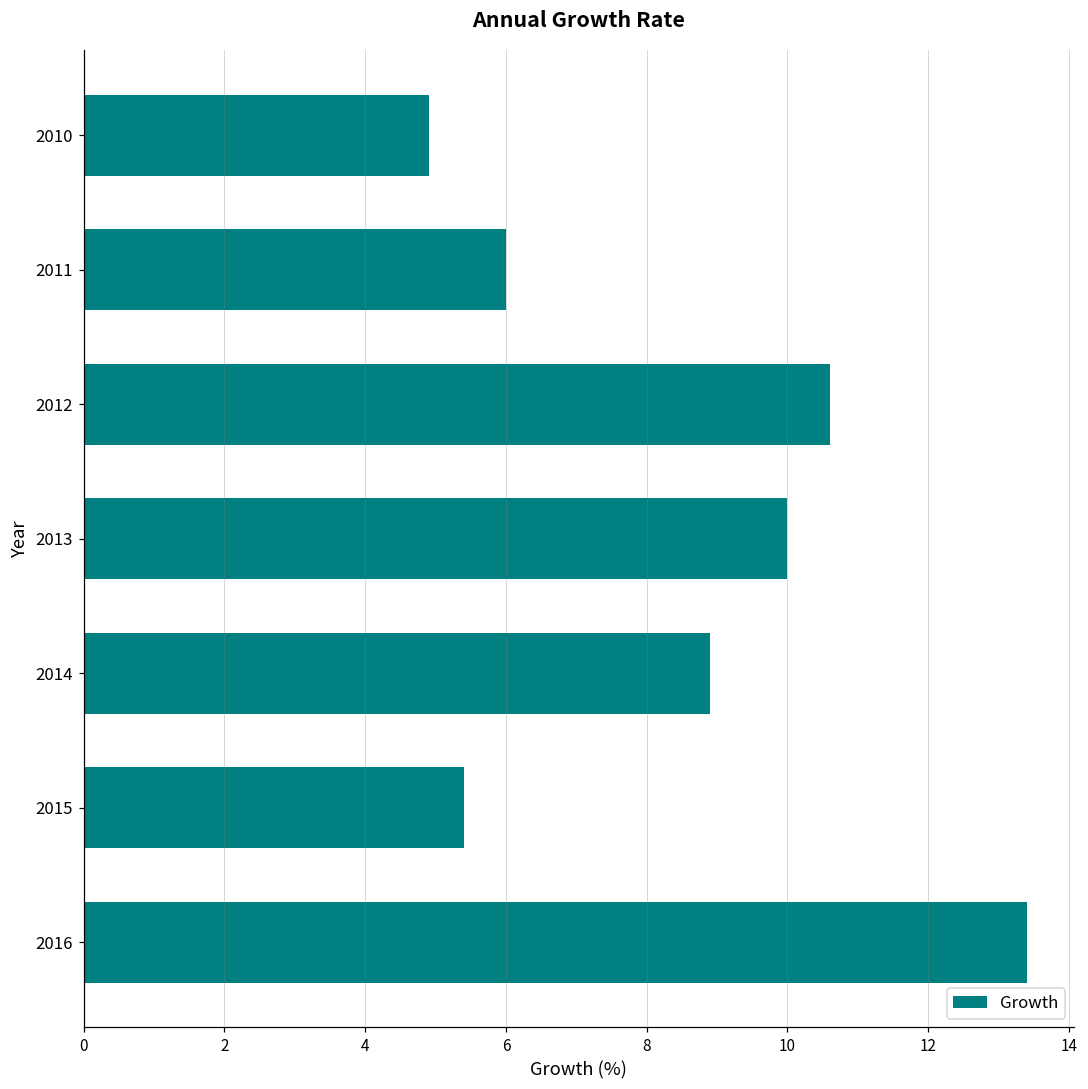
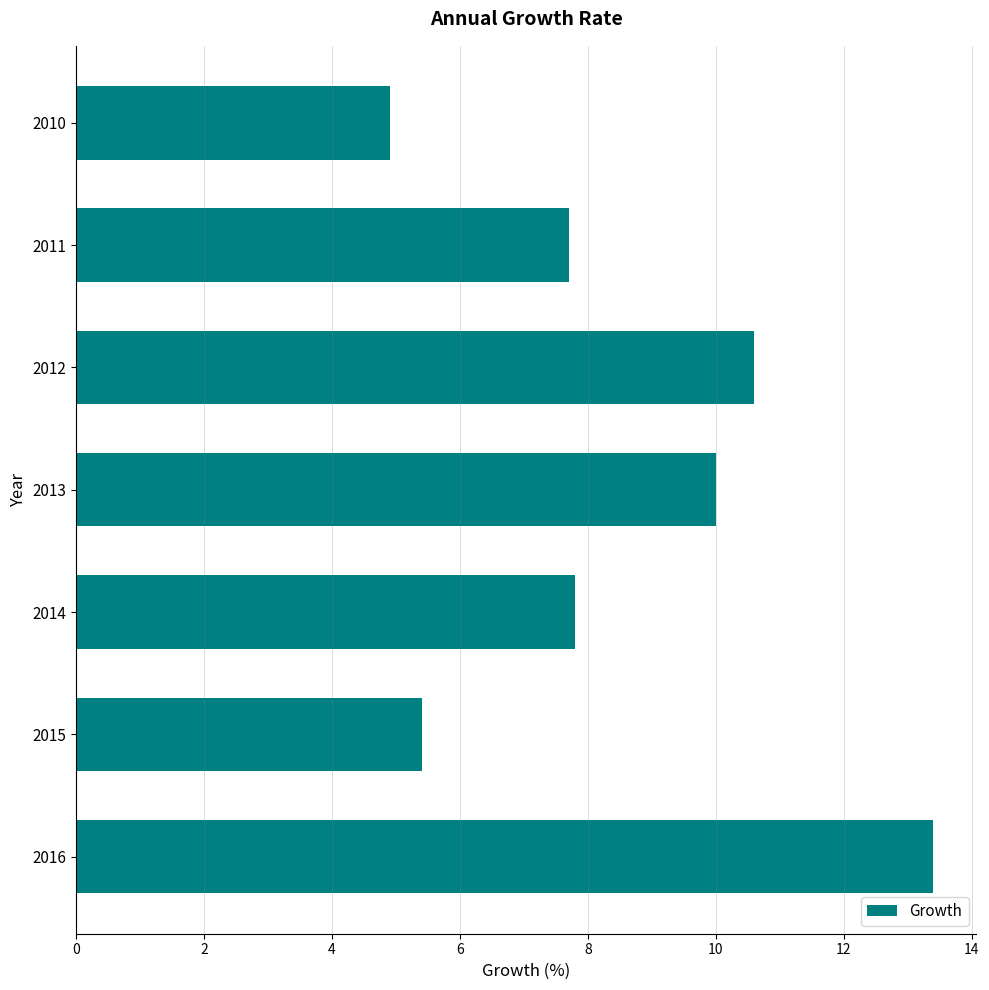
  {
    "2010": 4.9,
-   "2011": 6.0,
+   "2011": 7.7,
    "2012": 10.6,
    "2013": 10.0,
-   "2014": 8.9,
+   "2014": 7.8,
    "2015": 5.4,
    "2016": 13.4
  }
